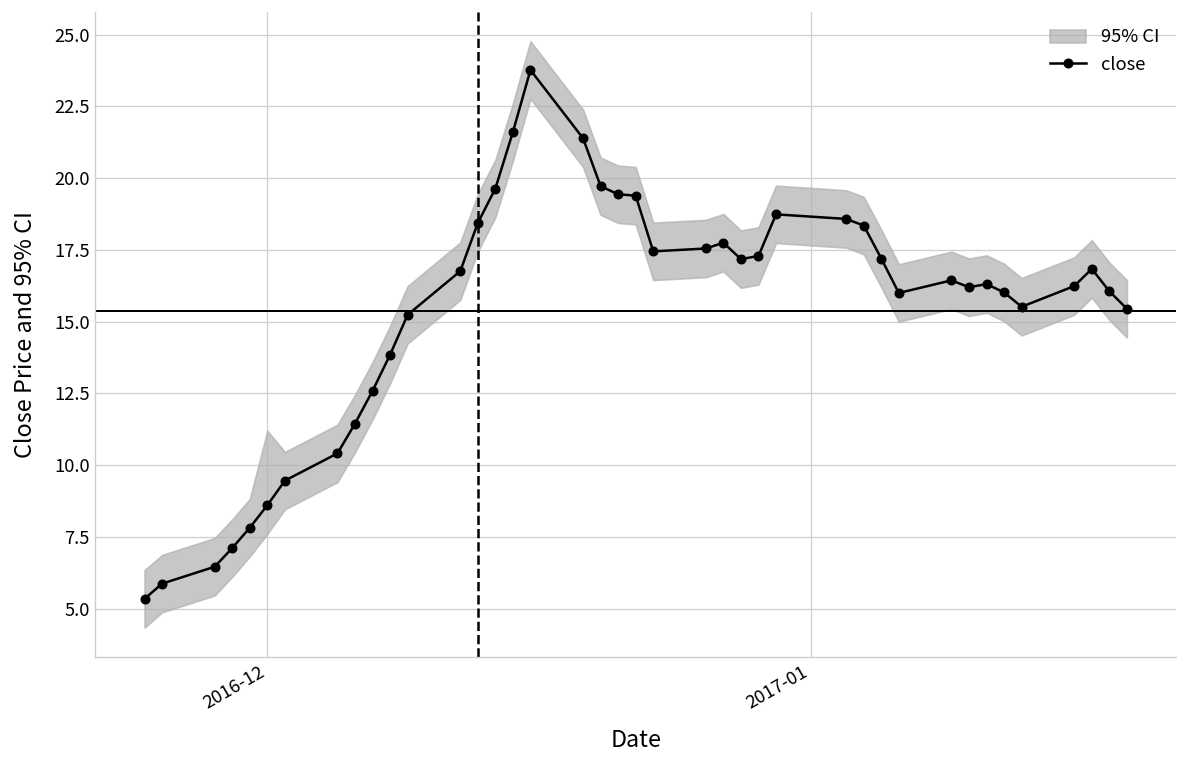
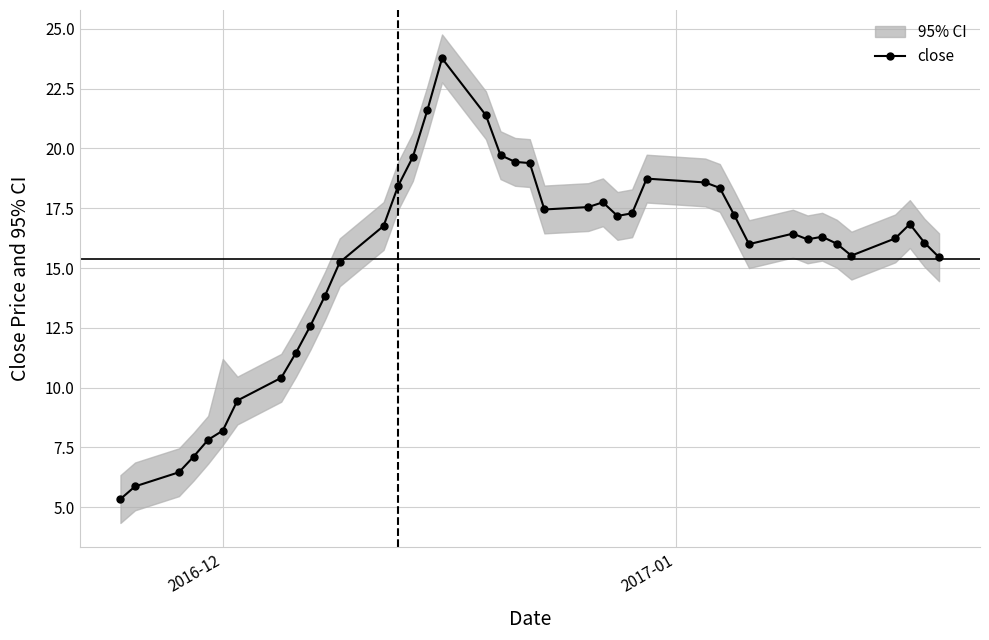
  {
    "close": {
-     "2016-12": 8.6
+     "2016-12": 8.2
    }
  }
